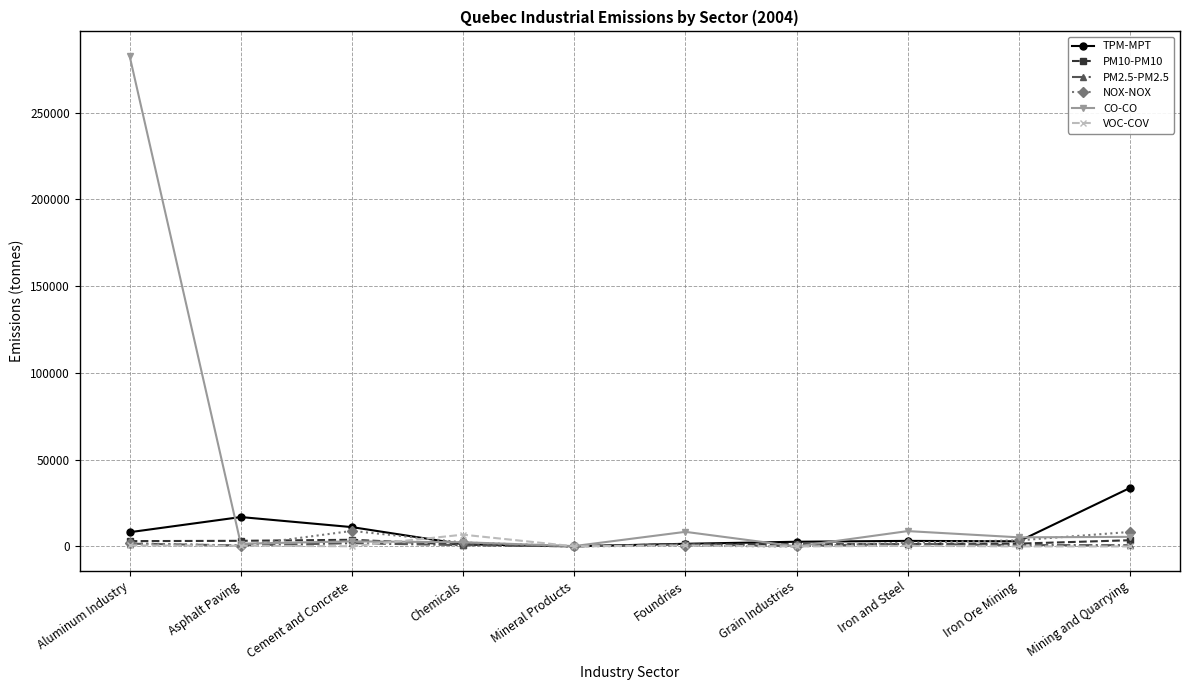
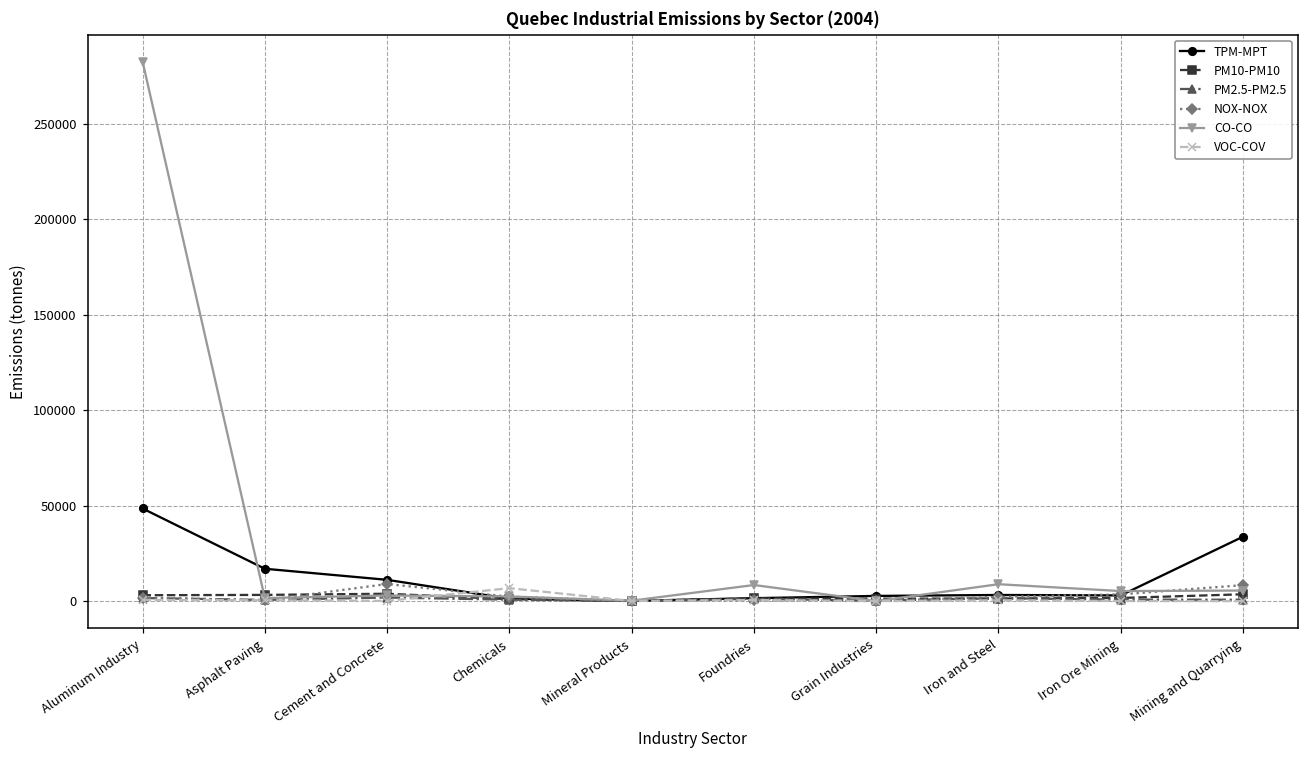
  {
    "TPM-MPT": {
-     "Aluminum Industry": 8000,
+     "Aluminum Industry": 49000,
      "Asphalt Paving": 17000,
      "Cement and Concrete": 11000,
      "Mining and Quarrying": 34000
    }
  }
